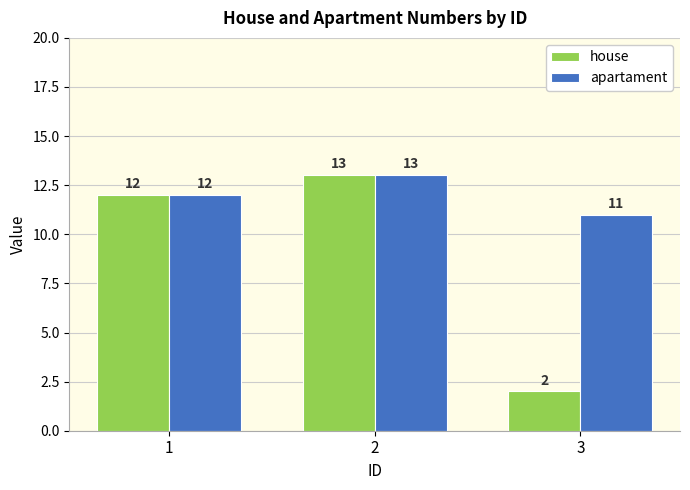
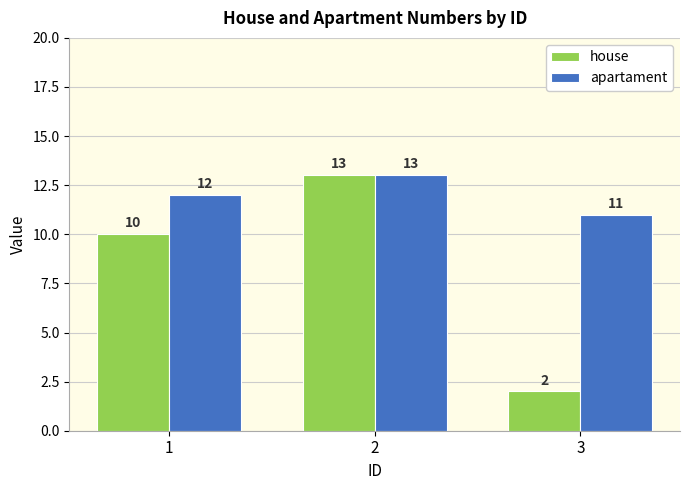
  {
    "house": {
-     "1": 12,
+     "1": 10,
      "2": 13,
      "3": 2
    },
    "apartament": {
      "1": 12,
      "2": 13,
      "3": 11
    }
  }
